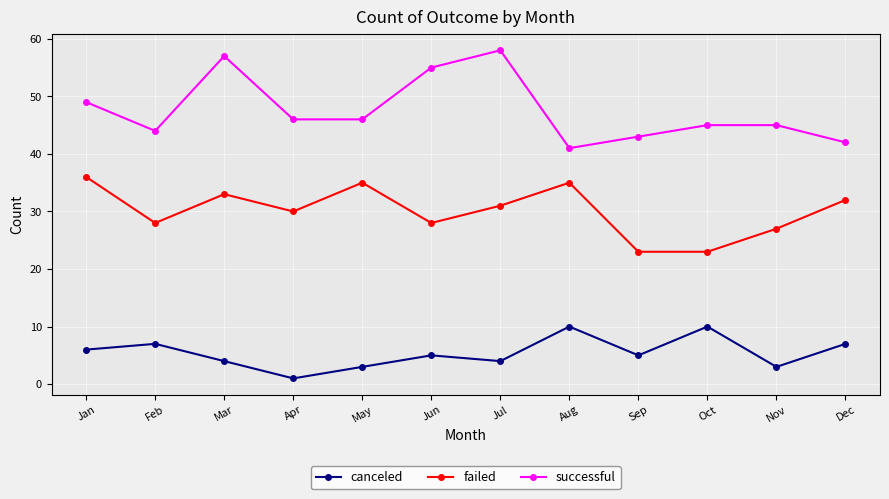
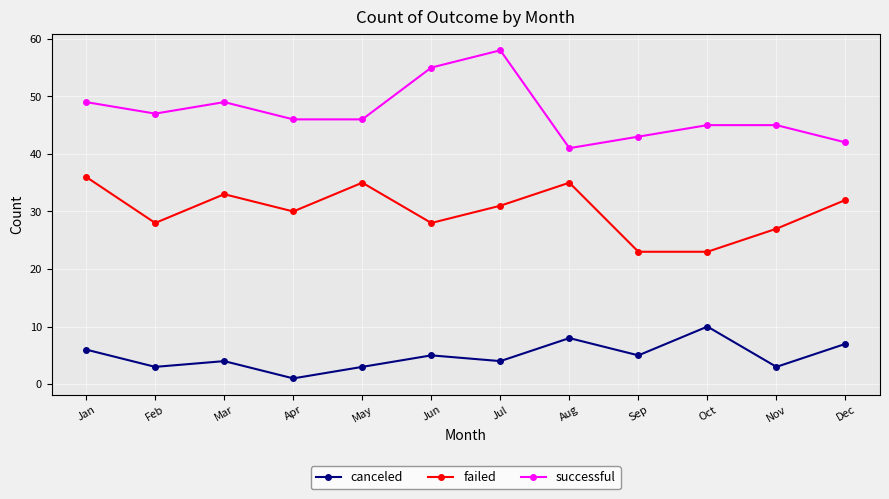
  {
    "canceled": {
      "Jan": 6,
-     "Feb": 7,
+     "Feb": 3,
      "Mar": 4,
      "Apr": 1,
      "May": 3,
      "Jun": 5,
      "Jul": 4,
-     "Aug": 10,
+     "Aug": 8,
      "Sep": 5,
      "Oct": 10,
      "Nov": 3,
      "Dec": 7
    },
    "failed": {
      "Jan": 36,
      "Feb": 28,
      "Mar": 33,
      "Apr": 30,
      "May": 35,
      "Jun": 28,
      "Jul": 31,
      "Aug": 35,
      "Sep": 23,
      "Oct": 23,
      "Nov": 27,
      "Dec": 32
    },
    "successful": {
      "Jan": 49,
-     "Feb": 44,
-     "Mar": 57,
+     "Feb": 47,
+     "Mar": 49,
      "Apr": 46,
      "May": 46,
      "Jun": 55,
      "Jul": 58,
      "Aug": 41,
      "Sep": 43,
      "Oct": 45,
      "Nov": 45,
      "Dec": 42
    }
  }
